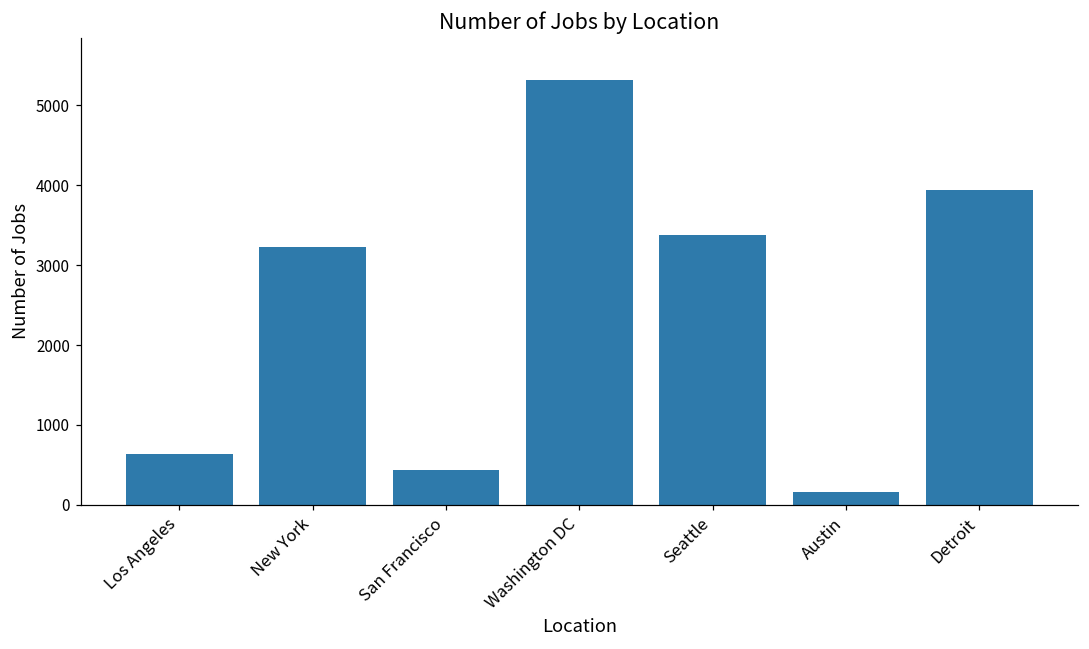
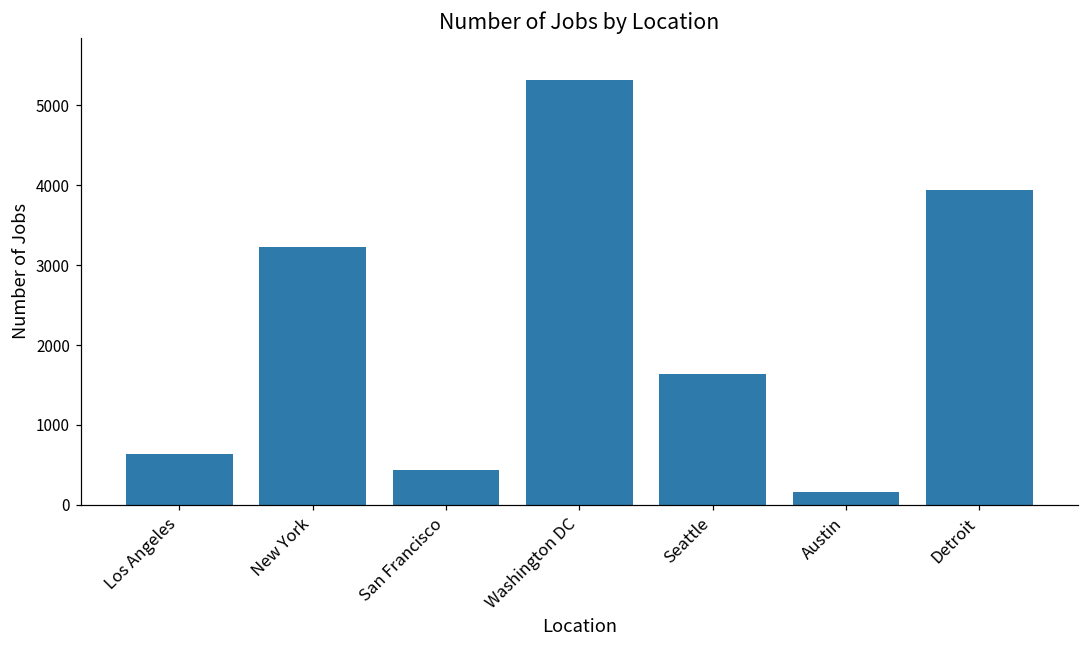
  {
    "Los Angeles": 600,
    "New York": 3200,
    "San Francisco": 400,
    "Washington DC": 5300,
-   "Seattle": 3400,
+   "Seattle": 1600,
    "Austin": 200,
    "Detroit": 3900
  }
